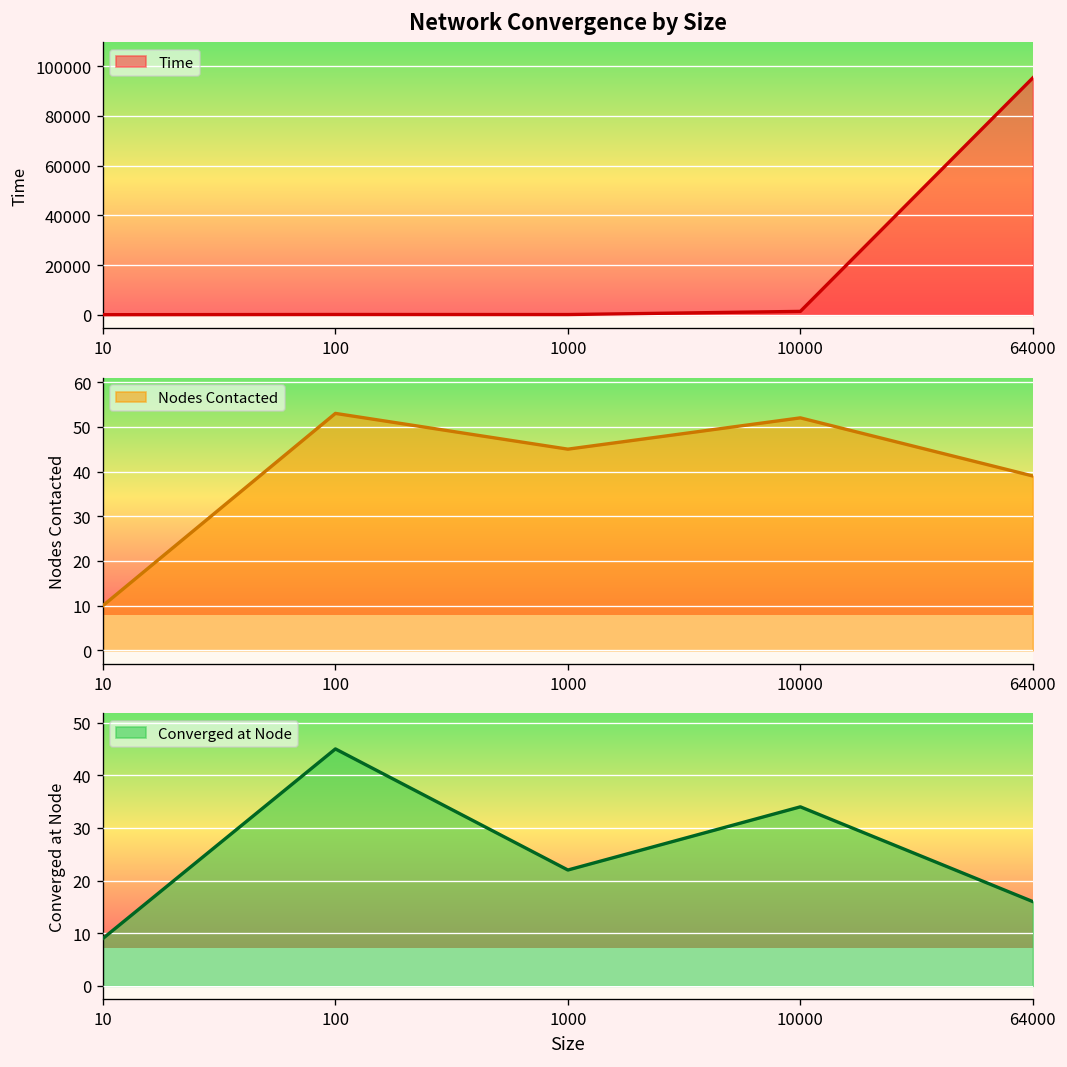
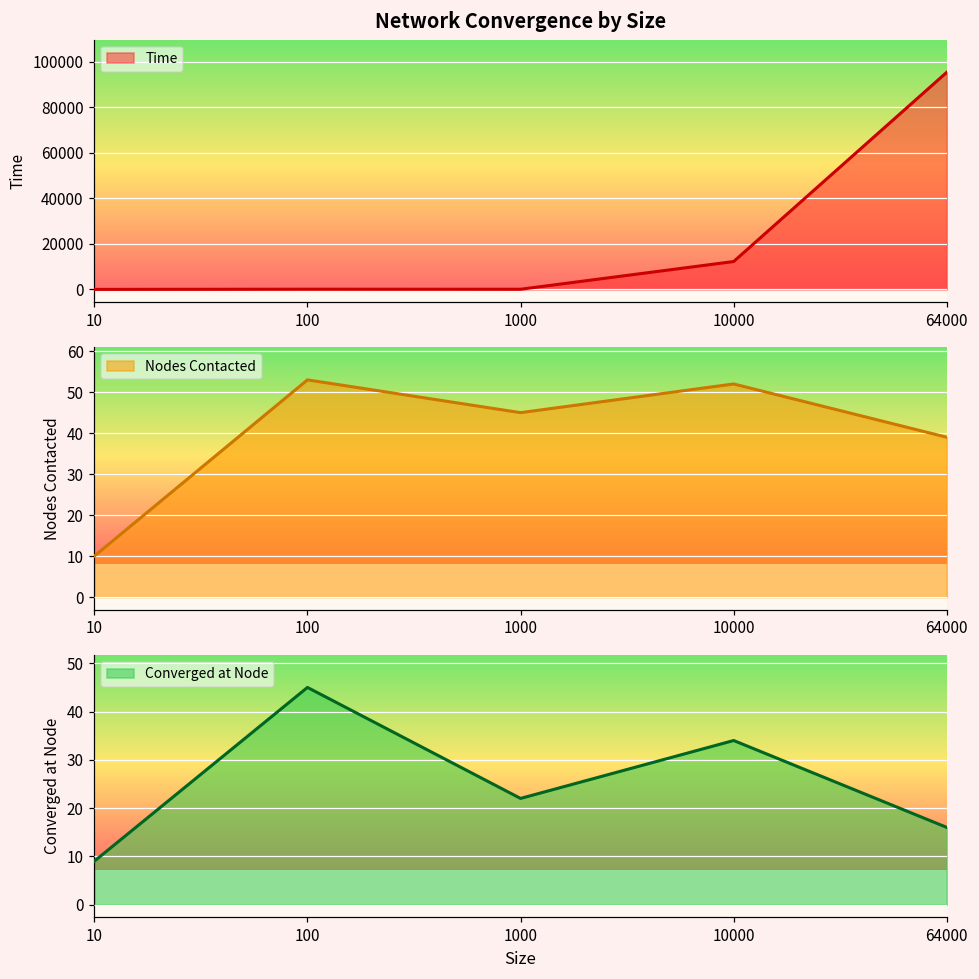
  {
    "Network Convergence by Size": {
      "10": 0,
      "100": 0,
      "1000": 0,
-     "10000": 1000,
+     "10000": 12000,
      "64000": 95000
    }
  }
